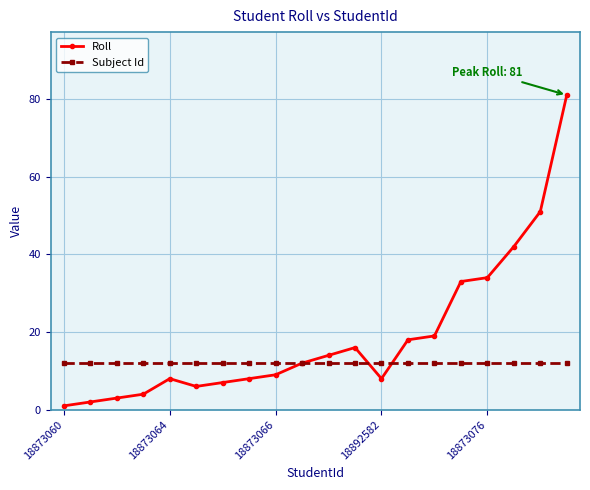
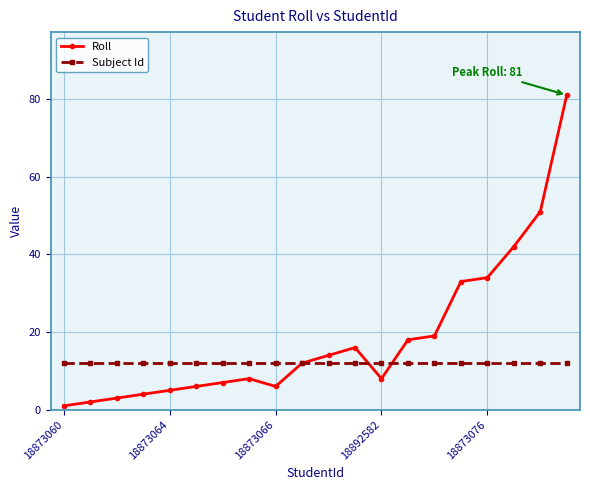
  {
    "Roll": {
      "18873060": 1,
-     "18873064": 8,
-     "18873066": 9,
+     "18873064": 5,
+     "18873066": 6,
      "18892582": 8,
      "18873076": 34
    },
    "Subject Id": {
      "18873060": 12,
      "18873064": 12,
      "18873066": 12,
      "18892582": 12,
      "18873076": 12
    }
  }
